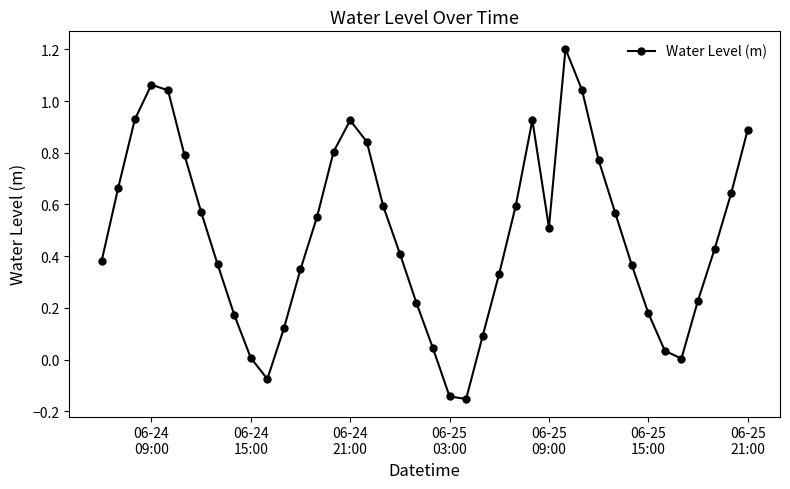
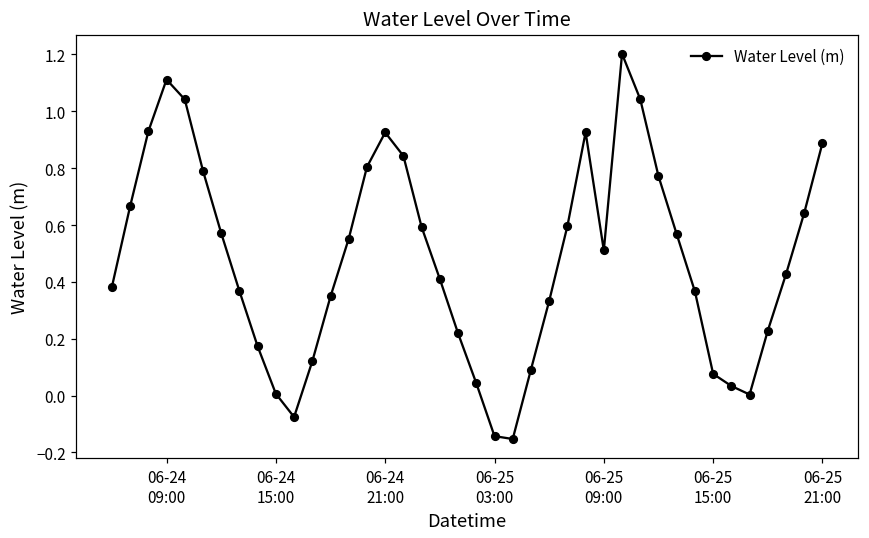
  {
-   "06-24 09:00": 1.06,
+   "06-24 09:00": 1.11,
    "06-24 15:00": 0.01,
    "06-24 21:00": 0.93,
    "06-25 03:00": -0.14,
    "06-25 09:00": 0.51,
-   "06-25 15:00": 0.18,
+   "06-25 15:00": 0.08,
    "06-25 21:00": 0.89
  }
